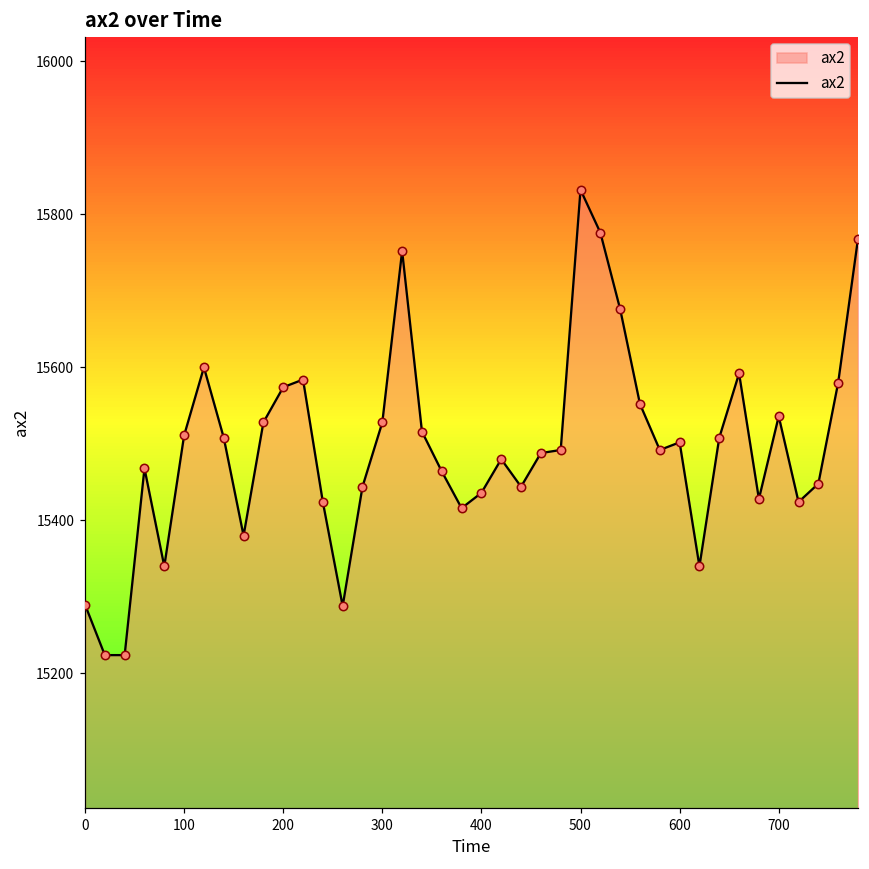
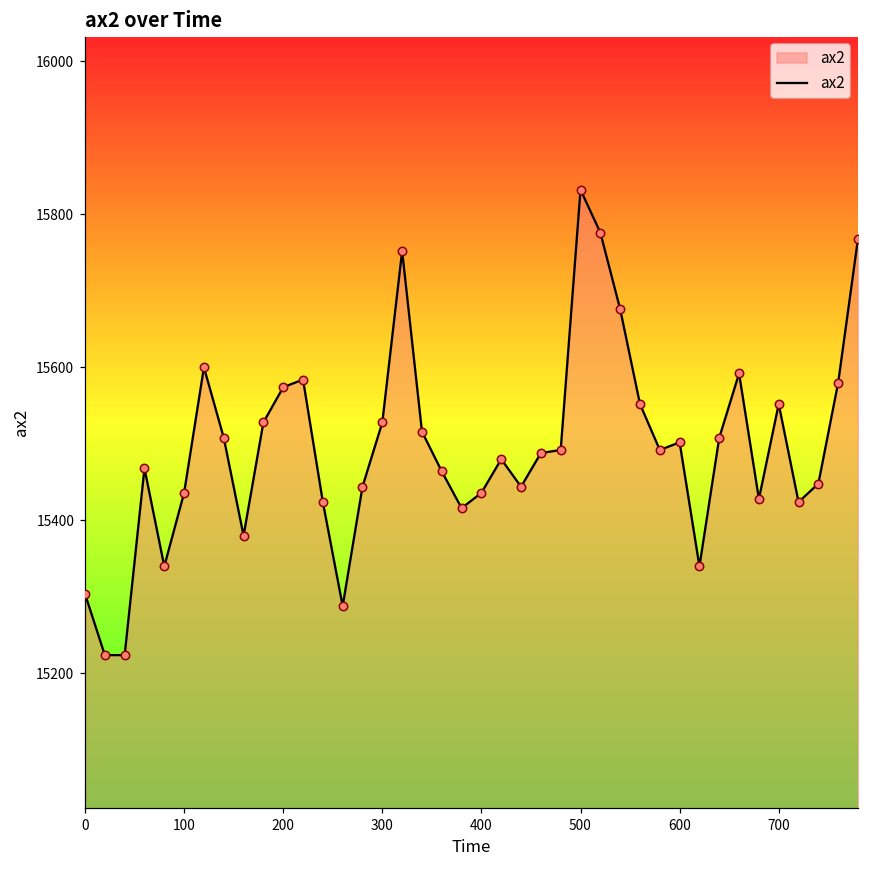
  {
-   "0": 15290,
-   "100": 15510,
+   "0": 15300,
+   "100": 15440,
    "200": 15570,
    "300": 15530,
    "400": 15440,
    "500": 15830,
    "600": 15500,
-   "700": 15540
+   "700": 15550
  }
